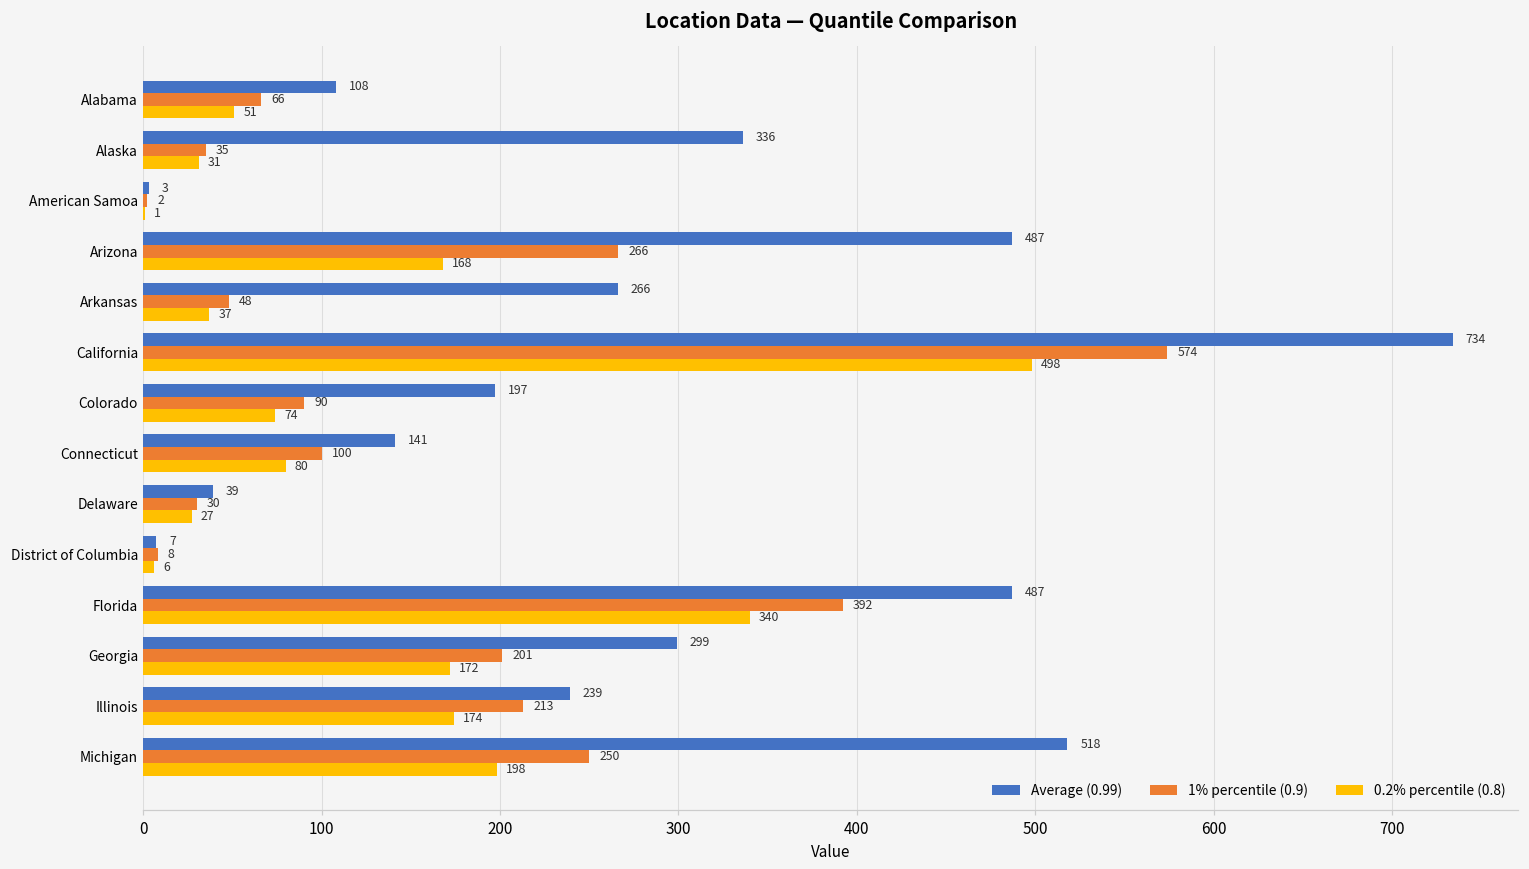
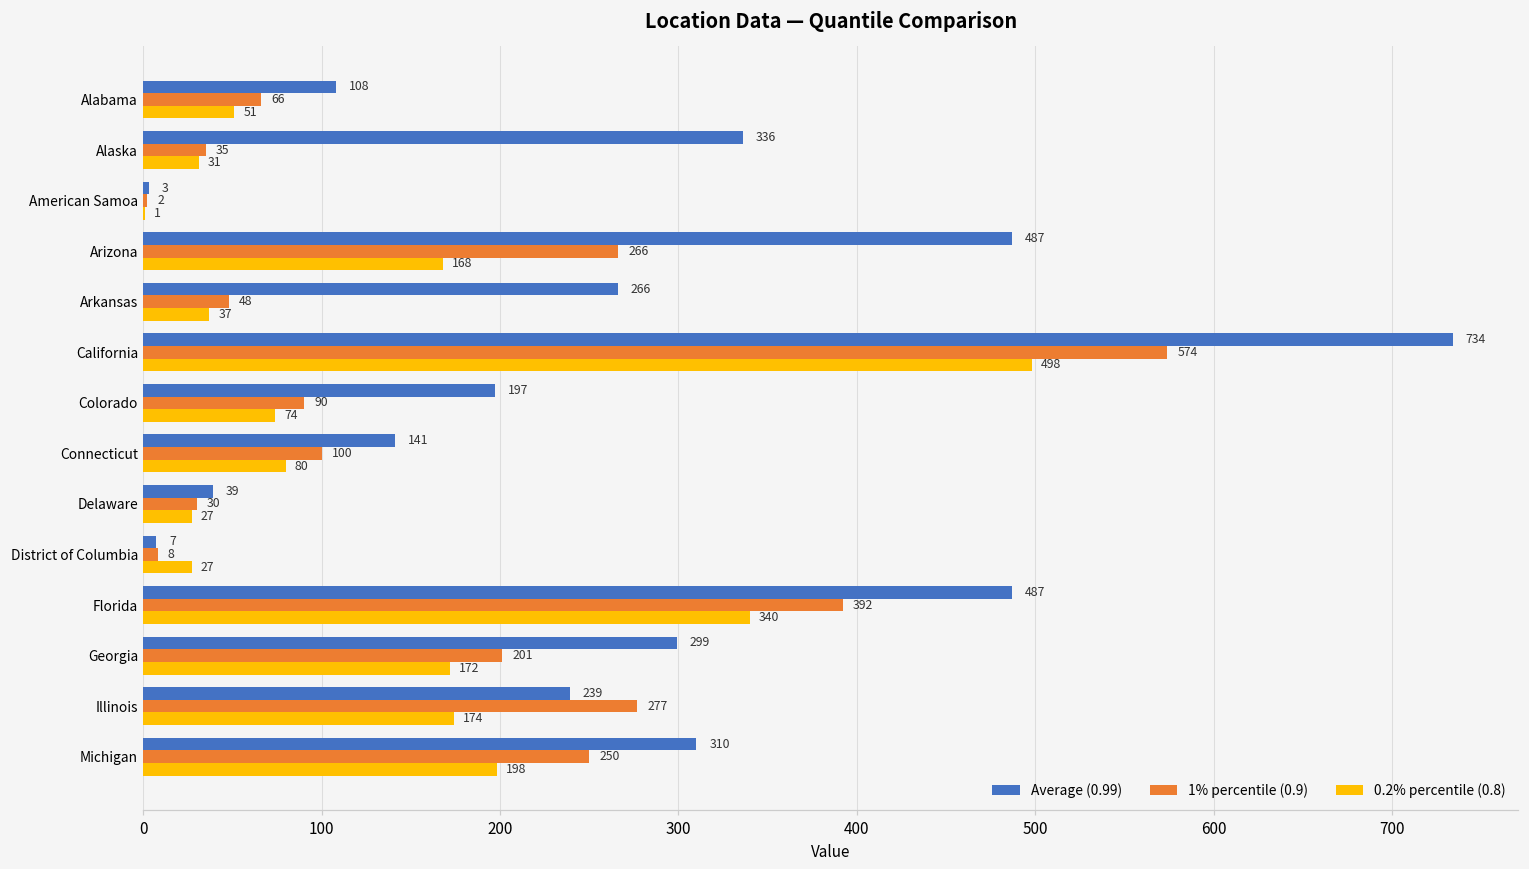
  {
    "Average (0.99)": {
      "Alabama": 108,
      "Alaska": 336,
      "American Samoa": 3,
      "Arizona": 487,
      "Arkansas": 266,
      "California": 734,
      "Colorado": 197,
      "Connecticut": 141,
      "Delaware": 39,
      "District of Columbia": 7,
      "Florida": 487,
      "Georgia": 299,
      "Illinois": 239,
-     "Michigan": 518
+     "Michigan": 310
    },
    "1% percentile (0.9)": {
      "Alabama": 66,
      "Alaska": 35,
      "American Samoa": 2,
      "Arizona": 266,
      "Arkansas": 48,
      "California": 574,
      "Colorado": 90,
      "Connecticut": 100,
      "Delaware": 30,
      "District of Columbia": 8,
      "Florida": 392,
      "Georgia": 201,
-     "Illinois": 213,
+     "Illinois": 277,
      "Michigan": 250
    },
    "0.2% percentile (0.8)": {
      "Alabama": 51,
      "Alaska": 31,
      "American Samoa": 1,
      "Arizona": 168,
      "Arkansas": 37,
      "California": 498,
      "Colorado": 74,
      "Connecticut": 80,
      "Delaware": 27,
-     "District of Columbia": 6,
+     "District of Columbia": 27,
      "Florida": 340,
      "Georgia": 172,
      "Illinois": 174,
      "Michigan": 198
    }
  }
